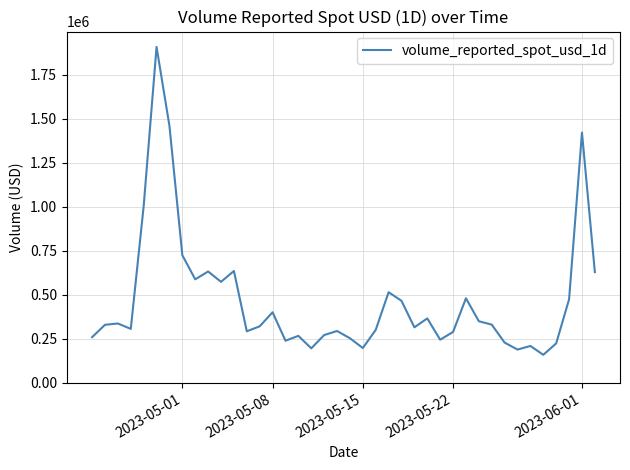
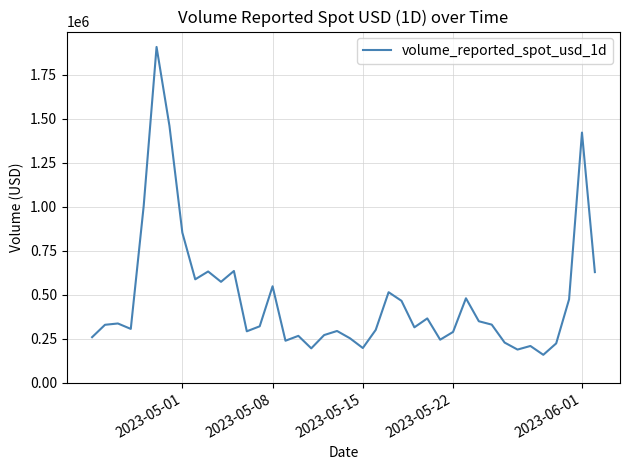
  {
-   "2023-05-01": 730000,
-   "2023-05-08": 400000,
+   "2023-05-01": 850000,
+   "2023-05-08": 550000,
    "2023-05-15": 200000,
    "2023-05-22": 290000,
    "2023-06-01": 1420000
  }
